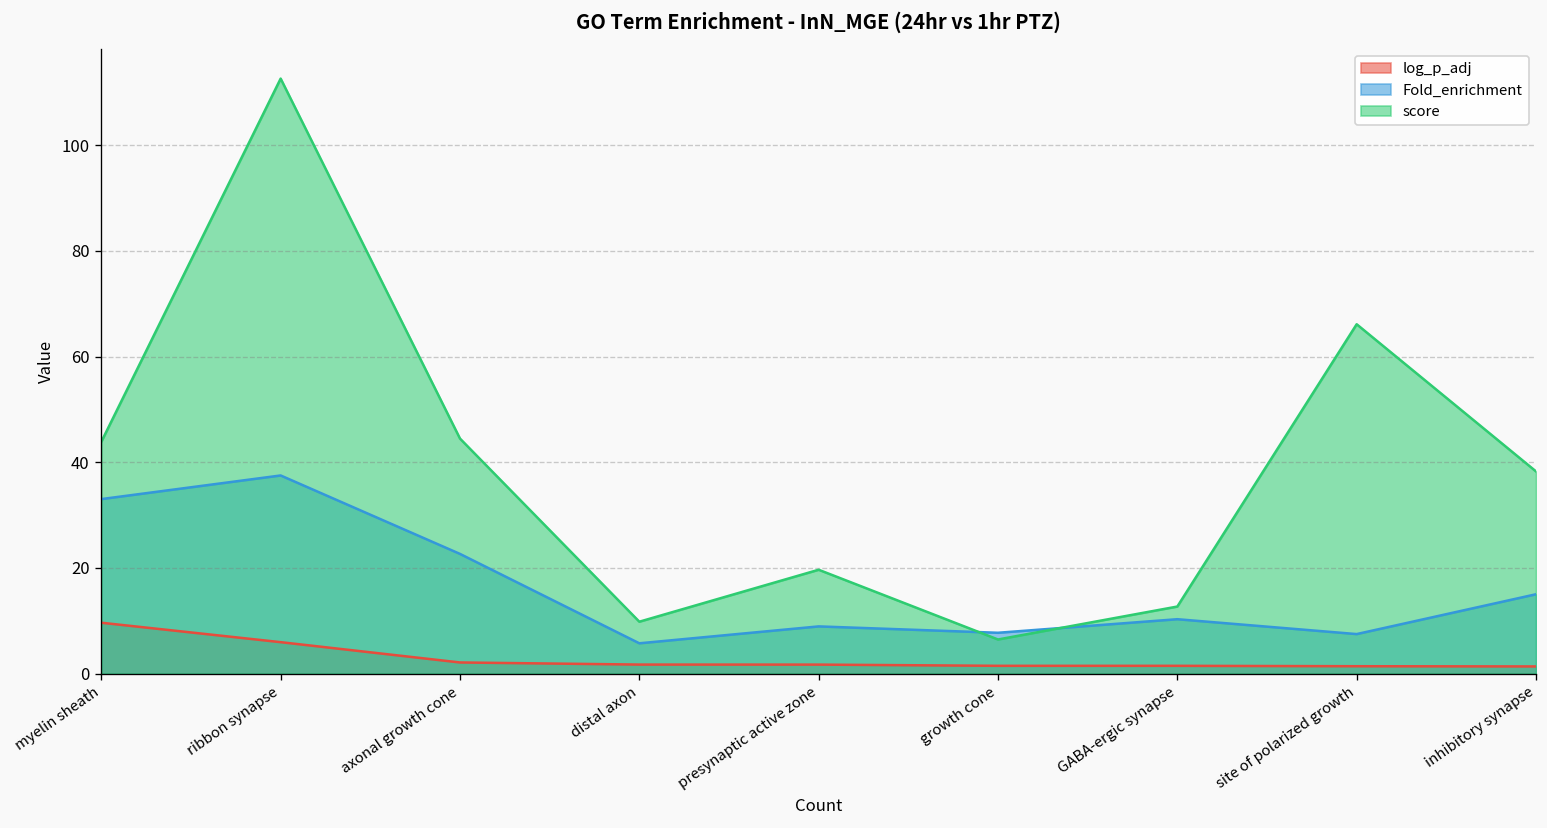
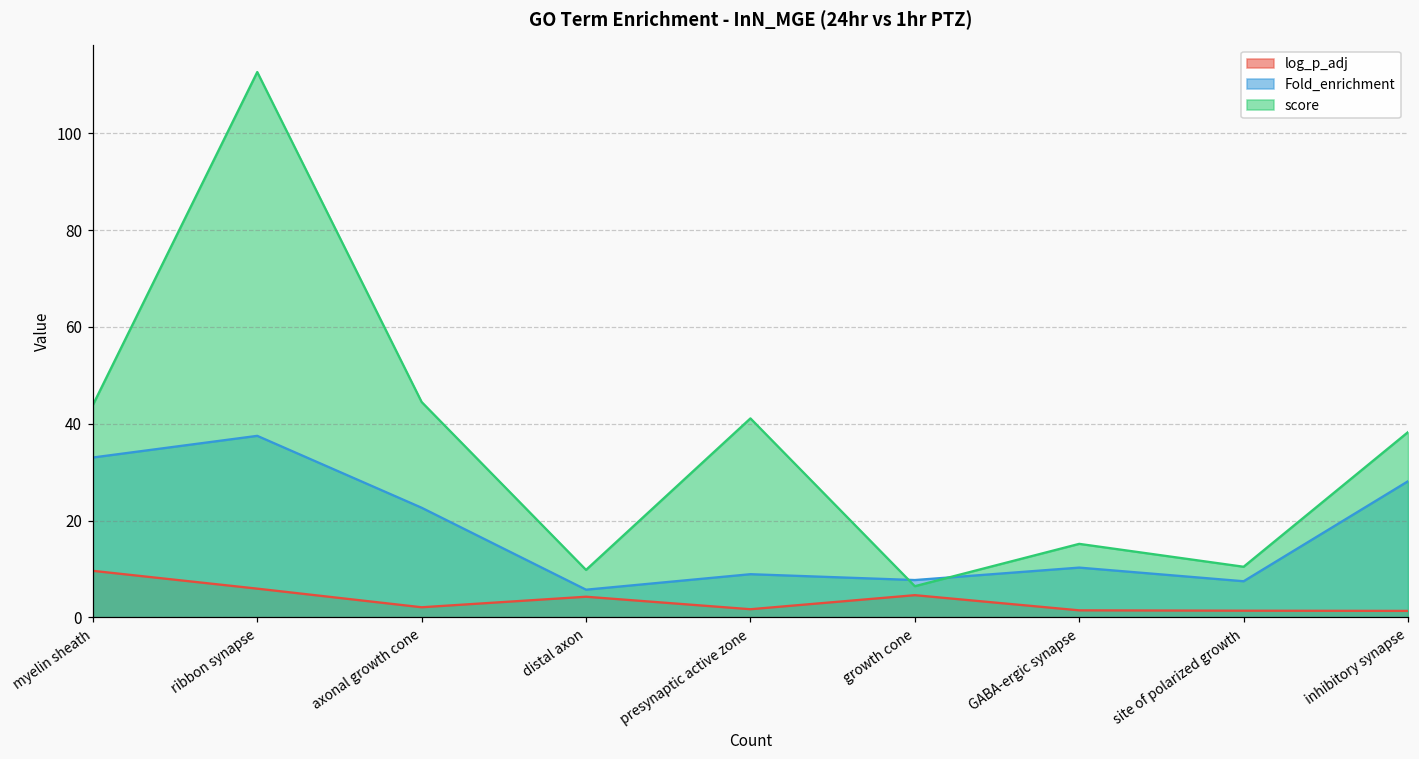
  {
    "log_p_adj": {
      "myelin sheath": 10,
      "ribbon synapse": 6,
      "axonal growth cone": 2,
-     "distal axon": 2,
+     "distal axon": 4,
      "presynaptic active zone": 2,
-     "growth cone": 1,
+     "growth cone": 5,
      "GABA-ergic synapse": 1,
      "site of polarized growth": 1,
      "inhibitory synapse": 1
    },
    "Fold_enrichment": {
      "myelin sheath": 33,
      "ribbon synapse": 38,
      "axonal growth cone": 23,
      "distal axon": 6,
      "presynaptic active zone": 9,
      "growth cone": 8,
      "GABA-ergic synapse": 10,
      "site of polarized growth": 7,
-     "inhibitory synapse": 15
+     "inhibitory synapse": 28
    },
    "score": {
      "myelin sheath": 44,
      "ribbon synapse": 113,
      "axonal growth cone": 44,
      "distal axon": 10,
-     "presynaptic active zone": 20,
+     "presynaptic active zone": 41,
      "growth cone": 6,
-     "GABA-ergic synapse": 13,
-     "site of polarized growth": 66,
+     "GABA-ergic synapse": 15,
+     "site of polarized growth": 10,
      "inhibitory synapse": 38
    }
  }
